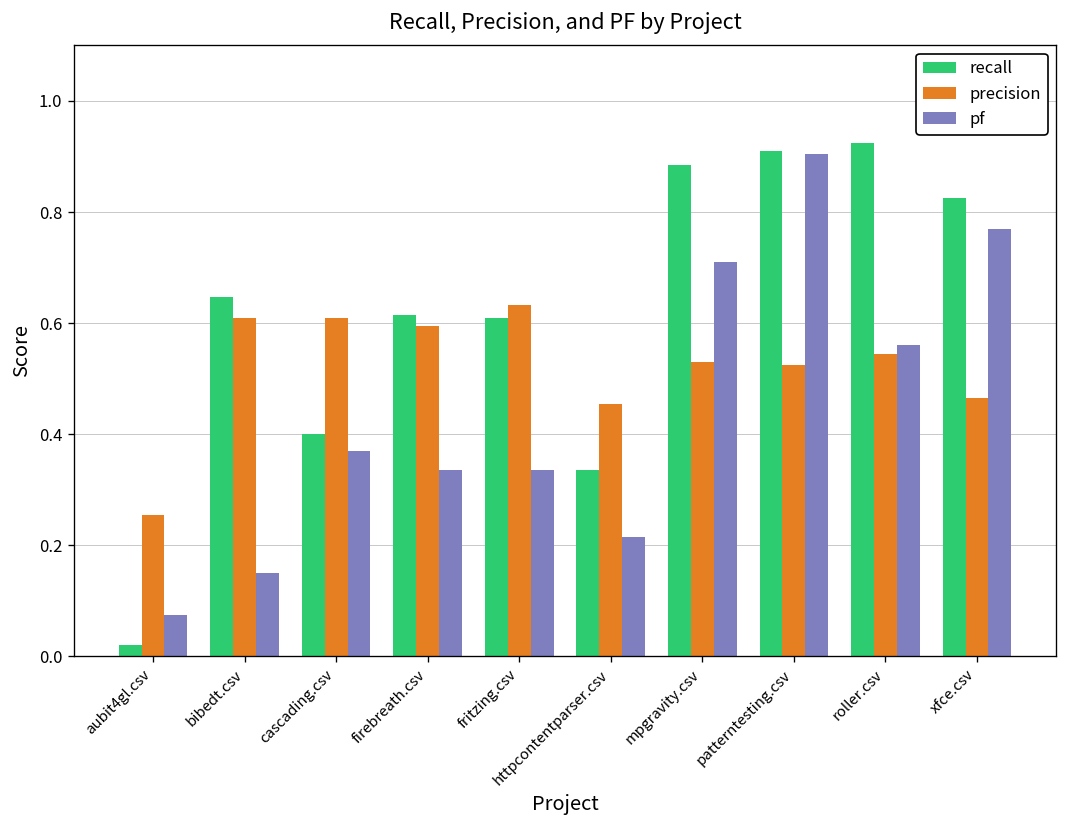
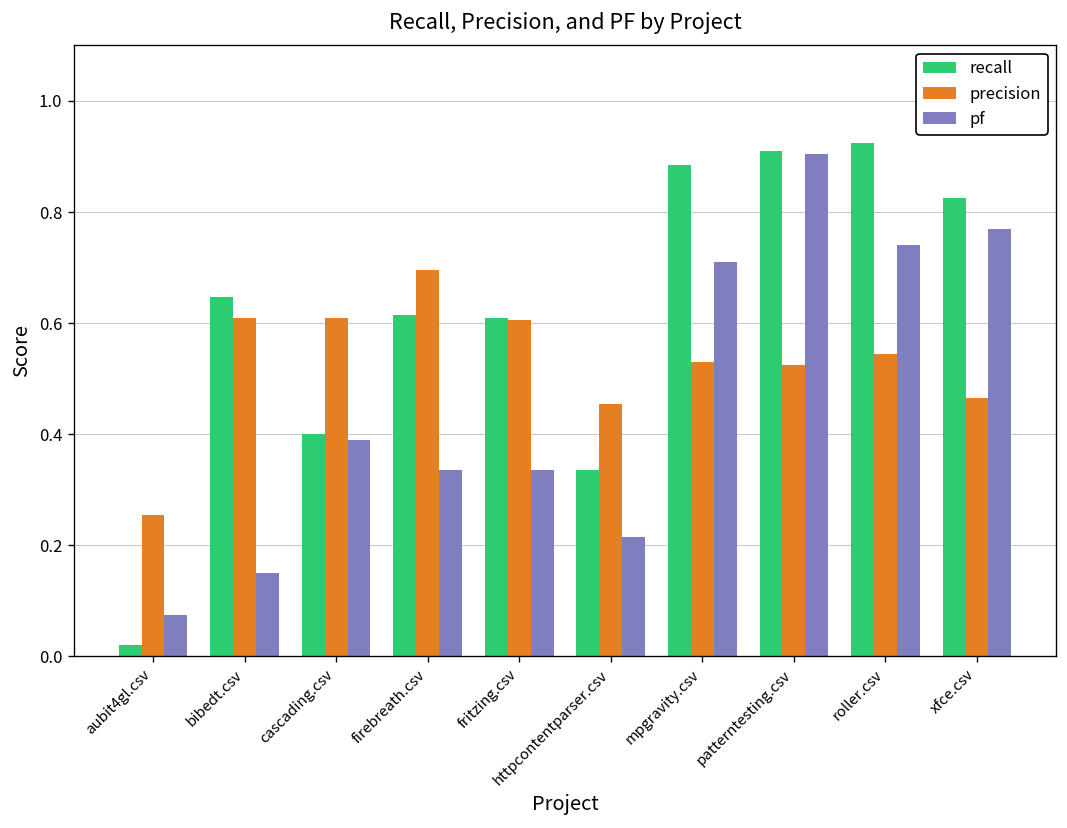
  {
    "recall": {
      "aubit4gl.csv": 0.02,
      "bibedt.csv": 0.65,
      "cascading.csv": 0.40,
      "firebreath.csv": 0.62,
      "fritzing.csv": 0.61,
      "httpcontentparser.csv": 0.34,
      "mpgravity.csv": 0.89,
      "patterntesting.csv": 0.91,
      "roller.csv": 0.93,
      "xfce.csv": 0.83
    },
    "precision": {
      "aubit4gl.csv": 0.26,
      "bibedt.csv": 0.61,
      "cascading.csv": 0.61,
-     "firebreath.csv": 0.60,
-     "fritzing.csv": 0.63,
+     "firebreath.csv": 0.70,
+     "fritzing.csv": 0.61,
      "httpcontentparser.csv": 0.46,
      "mpgravity.csv": 0.53,
      "patterntesting.csv": 0.53,
      "roller.csv": 0.55,
      "xfce.csv": 0.47
    },
    "pf": {
      "aubit4gl.csv": 0.08,
      "bibedt.csv": 0.15,
-     "cascading.csv": 0.37,
+     "cascading.csv": 0.39,
      "firebreath.csv": 0.34,
      "fritzing.csv": 0.34,
      "httpcontentparser.csv": 0.22,
      "mpgravity.csv": 0.71,
      "patterntesting.csv": 0.91,
-     "roller.csv": 0.56,
+     "roller.csv": 0.74,
      "xfce.csv": 0.77
    }
  }
